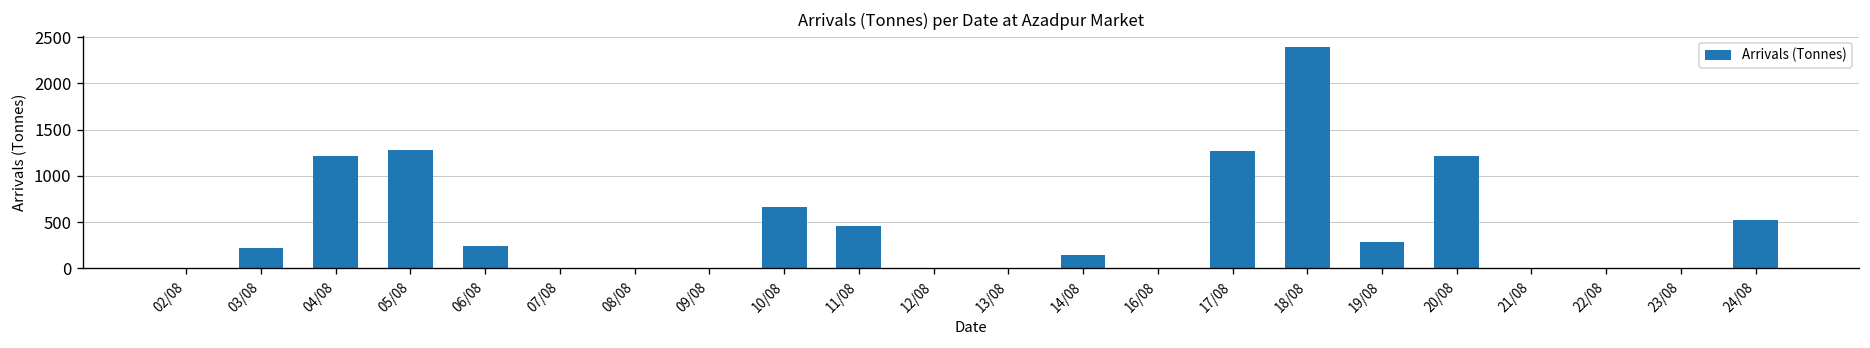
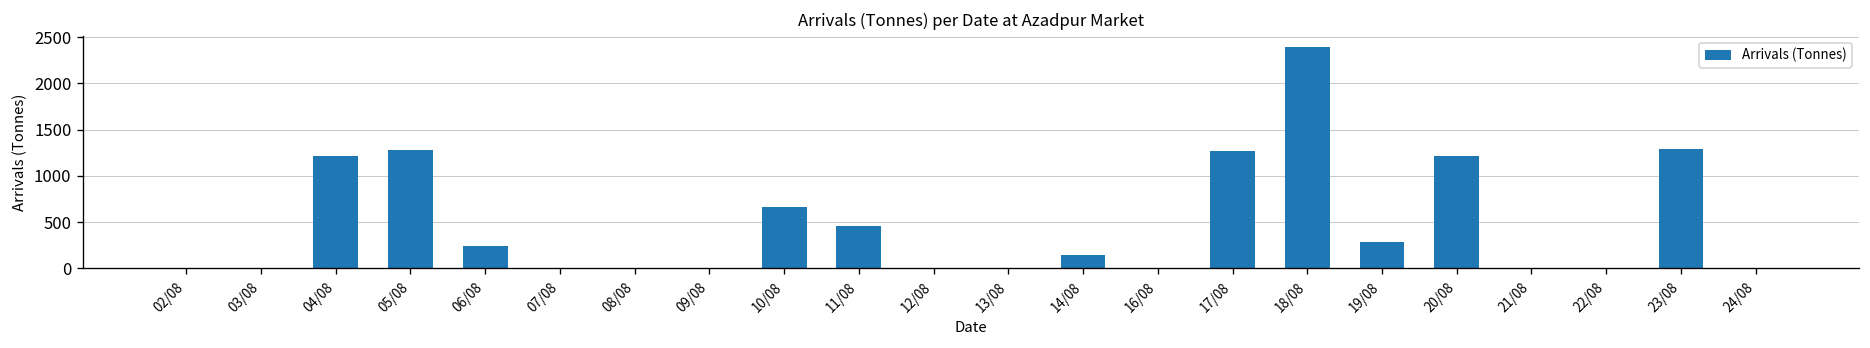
  {
-   "03/08": 200,
+   "03/08": 0,
    "04/08": 1200,
    "05/08": 1300,
    "06/08": 200,
    "10/08": 700,
    "11/08": 500,
    "14/08": 100,
    "17/08": 1300,
    "18/08": 2400,
    "19/08": 300,
    "20/08": 1200,
-   "23/08": 0,
-   "24/08": 500
+   "23/08": 1300,
+   "24/08": 0
  }
